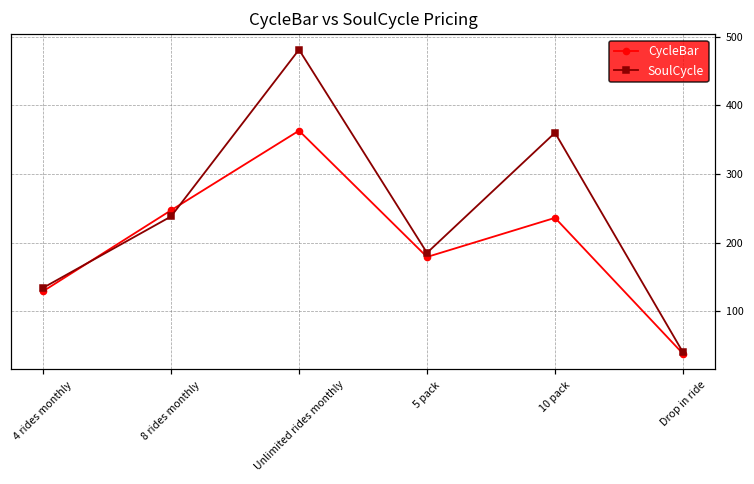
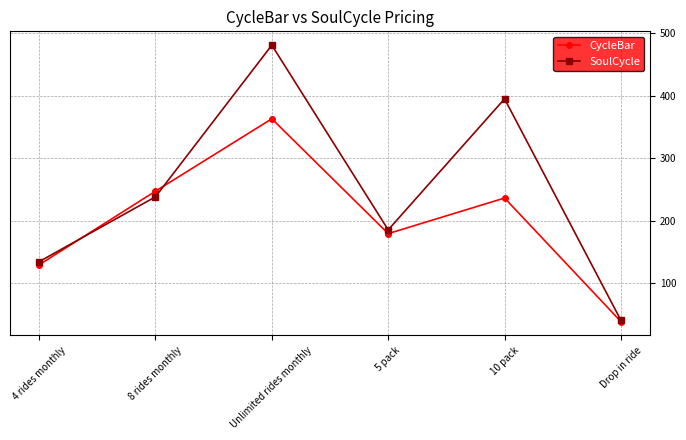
  {
    "CycleBar": {
      "4 rides monthly": 130,
      "8 rides monthly": 250,
      "Unlimited rides monthly": 360,
      "5 pack": 180,
      "10 pack": 240
    },
    "SoulCycle": {
      "4 rides monthly": 130,
      "8 rides monthly": 240,
      "Unlimited rides monthly": 480,
      "5 pack": 190,
-     "10 pack": 360
+     "10 pack": 400
    }
  }
